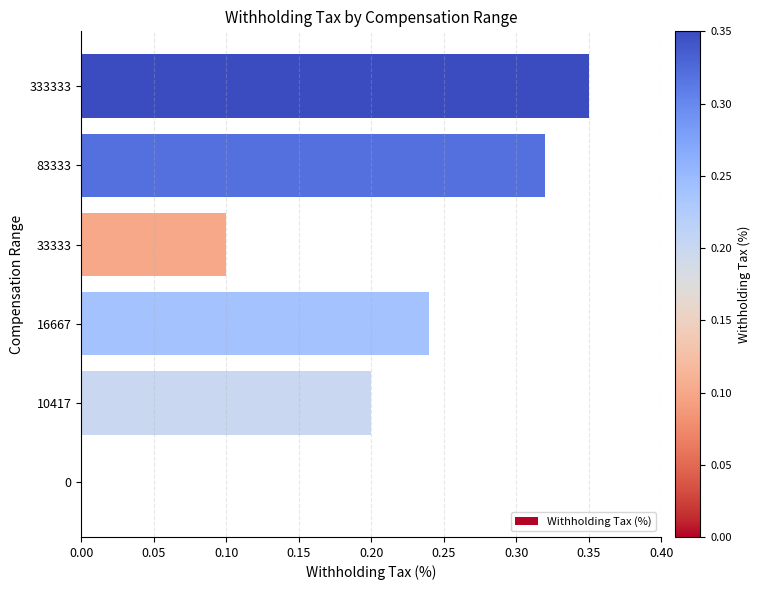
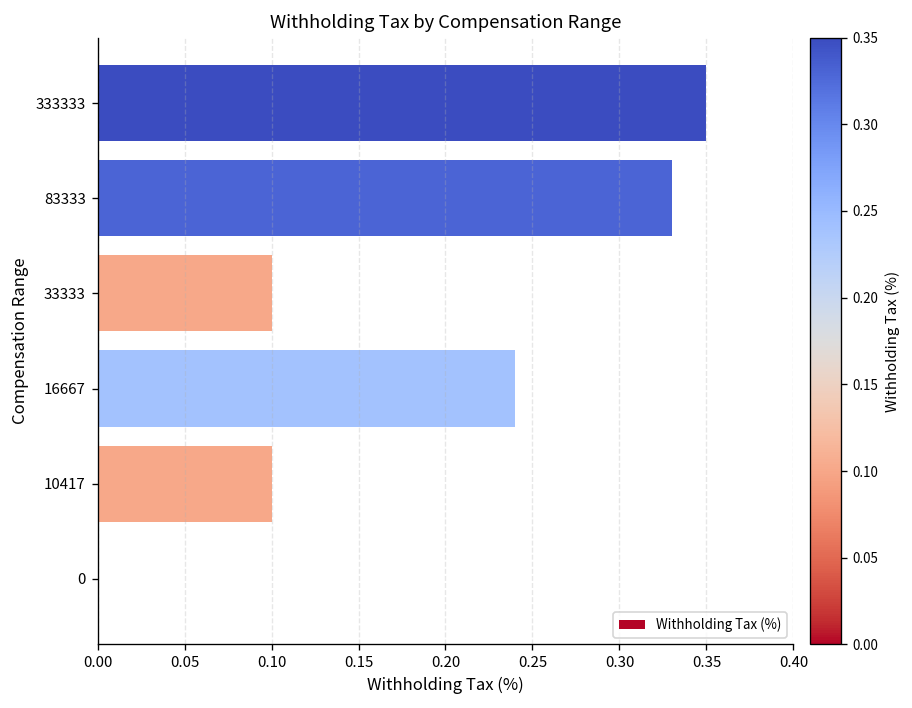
  {
    "333333": 0.35,
-   "83333": 0.32,
+   "83333": 0.33,
    "33333": 0.10,
    "16667": 0.24,
-   "10417": 0.2,
+   "10417": 0.1,
    "0": 0.00
  }
